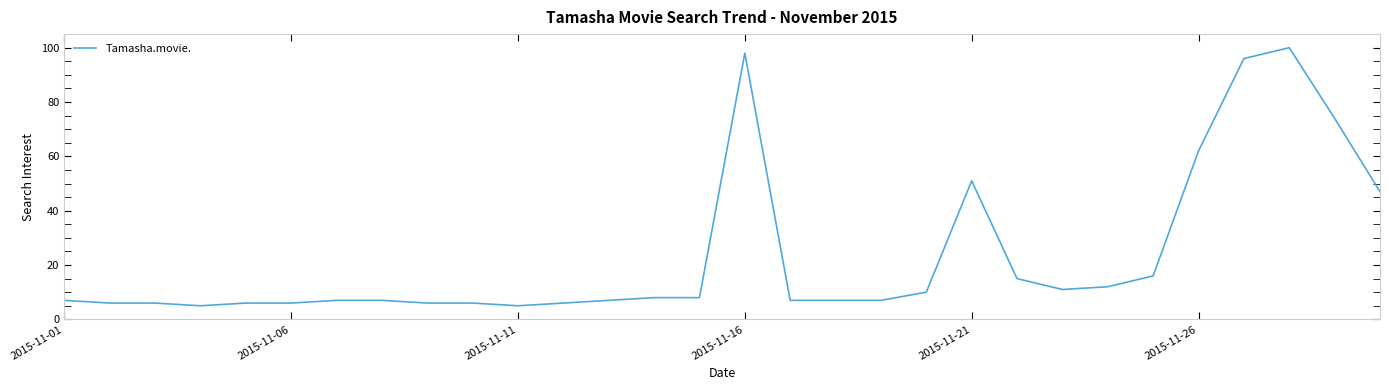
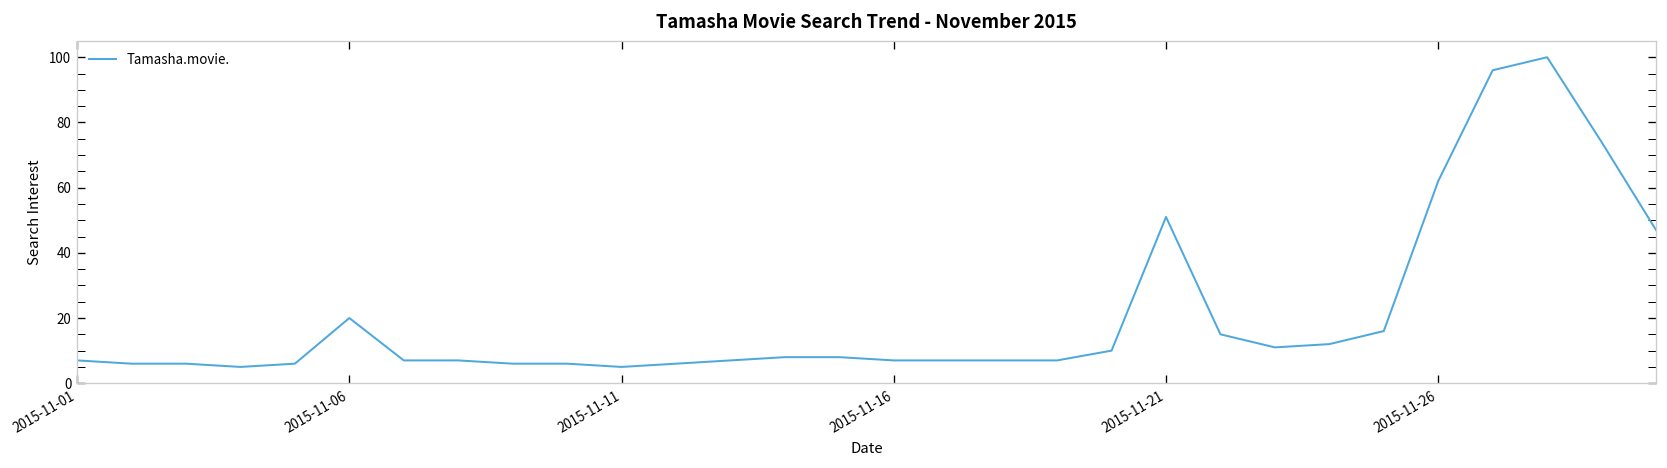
  {
    "2015-11-01": 7,
-   "2015-11-06": 6,
+   "2015-11-06": 20,
    "2015-11-11": 5,
-   "2015-11-16": 98,
+   "2015-11-16": 7,
    "2015-11-21": 51,
    "2015-11-26": 62
  }
